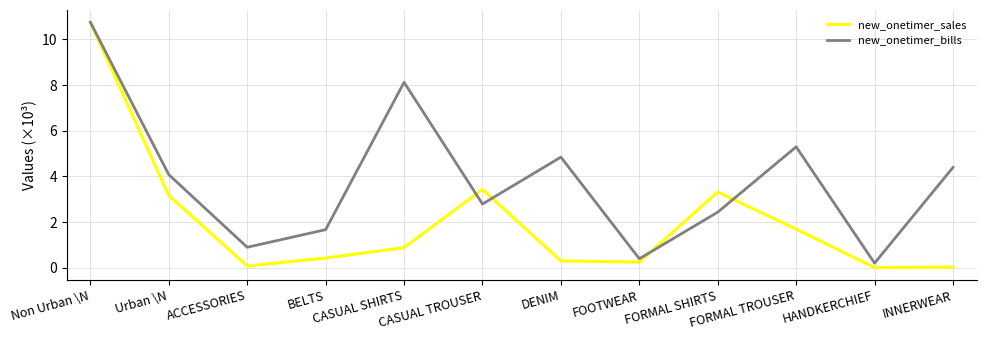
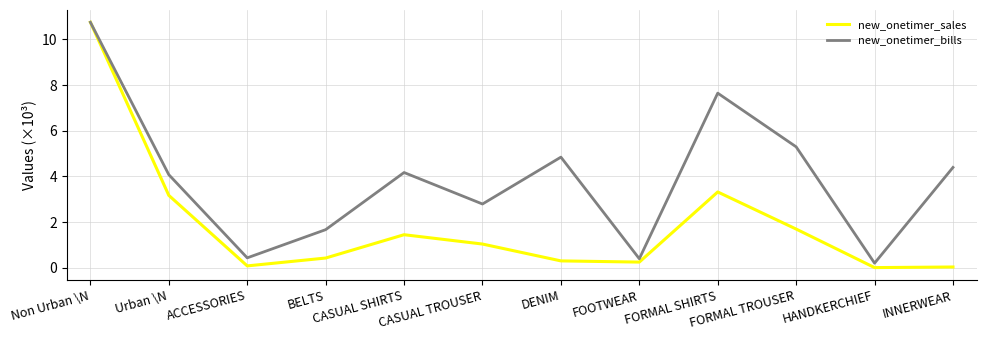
  {
    "new_onetimer_sales": {
      "Urban \\N": 3.2,
      "ACCESSORIES": 0.1,
      "BELTS": 0.4,
-     "CASUAL SHIRTS": 0.9,
-     "CASUAL TROUSER": 3.4,
+     "CASUAL SHIRTS": 1.5,
+     "CASUAL TROUSER": 1.0,
      "DENIM": 0.3,
      "FOOTWEAR": 0.3,
      "FORMAL SHIRTS": 3.3,
      "FORMAL TROUSER": 1.7,
      "HANDKERCHIEF": 0.0,
      "INNERWEAR": 0.0
    },
    "new_onetimer_bills": {
      "Urban \\N": 4.1,
-     "ACCESSORIES": 0.9,
+     "ACCESSORIES": 0.4,
      "BELTS": 1.7,
-     "CASUAL SHIRTS": 8.1,
+     "CASUAL SHIRTS": 4.2,
      "CASUAL TROUSER": 2.8,
      "DENIM": 4.8,
      "FOOTWEAR": 0.4,
-     "FORMAL SHIRTS": 2.4,
+     "FORMAL SHIRTS": 7.6,
      "FORMAL TROUSER": 5.3,
      "HANDKERCHIEF": 0.2,
      "INNERWEAR": 4.4
    }
  }
